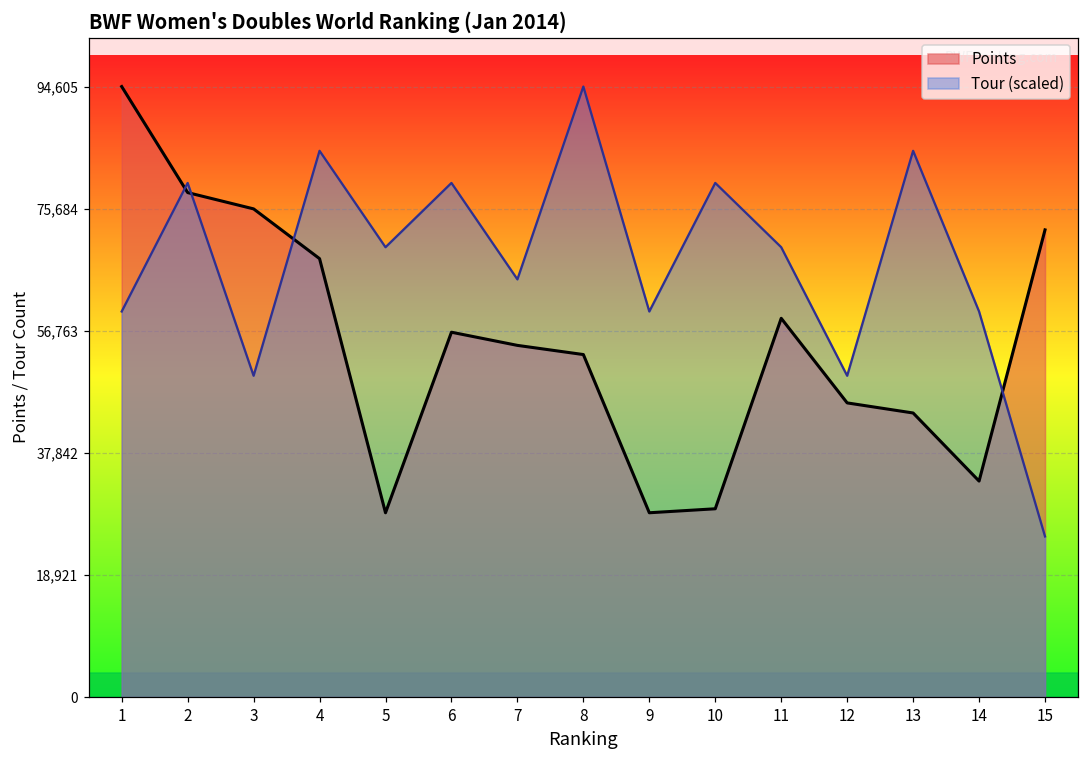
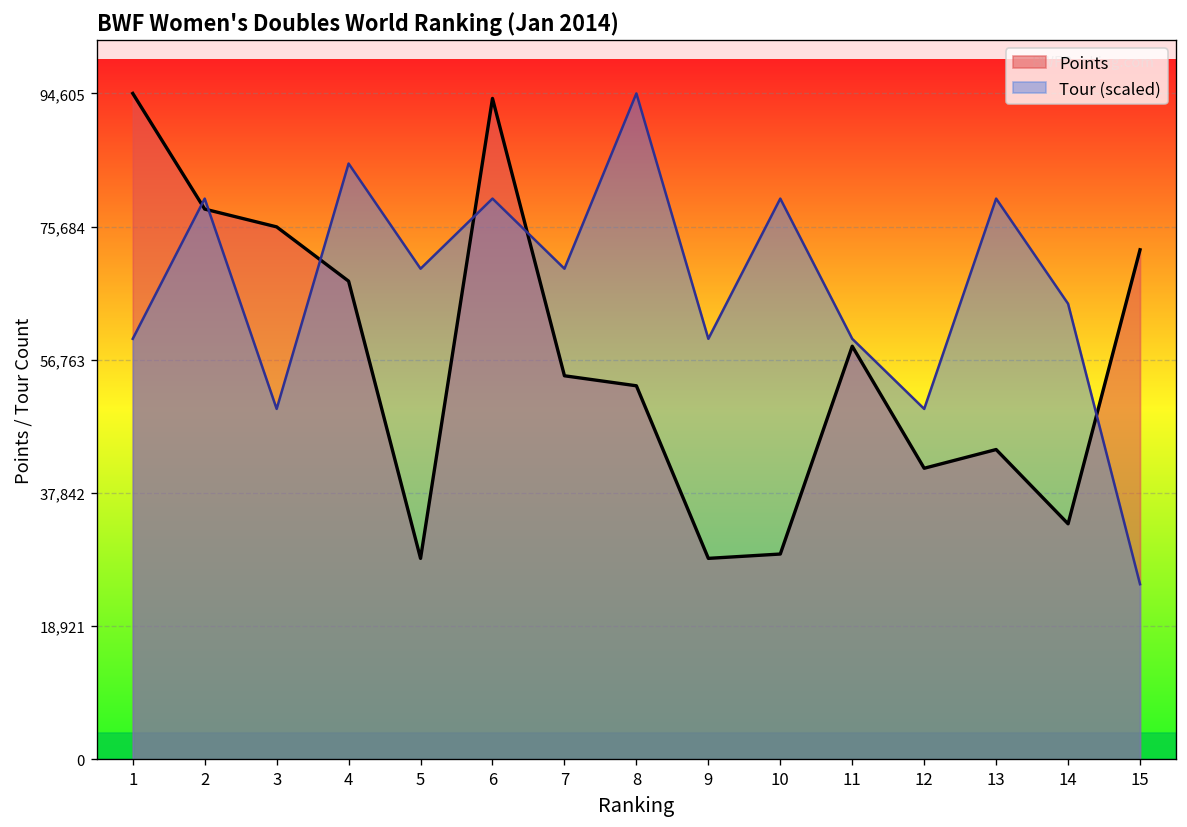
  {
    "Points": {
      "1": "95,000",
      "2": "78,000",
      "3": "76,000",
      "4": "68,000",
      "5": "29,000",
-     "6": "57,000",
+     "6": "94,000",
      "7": "55,000",
      "8": "53,000",
      "9": "29,000",
      "10": "29,000",
      "11": "59,000",
-     "12": "46,000",
+     "12": "41,000",
      "13": "44,000",
      "14": "33,000",
      "15": "72,000"
    },
    "Tour (scaled)": {
      "1": "60,000",
      "2": "80,000",
      "3": "50,000",
      "4": "85,000",
      "5": "70,000",
      "6": "80,000",
-     "7": "65,000",
+     "7": "70,000",
      "8": "95,000",
      "9": "60,000",
      "10": "80,000",
-     "11": "70,000",
+     "11": "60,000",
      "12": "50,000",
-     "13": "85,000",
-     "14": "60,000",
+     "13": "80,000",
+     "14": "65,000",
      "15": "25,000"
    }
  }
